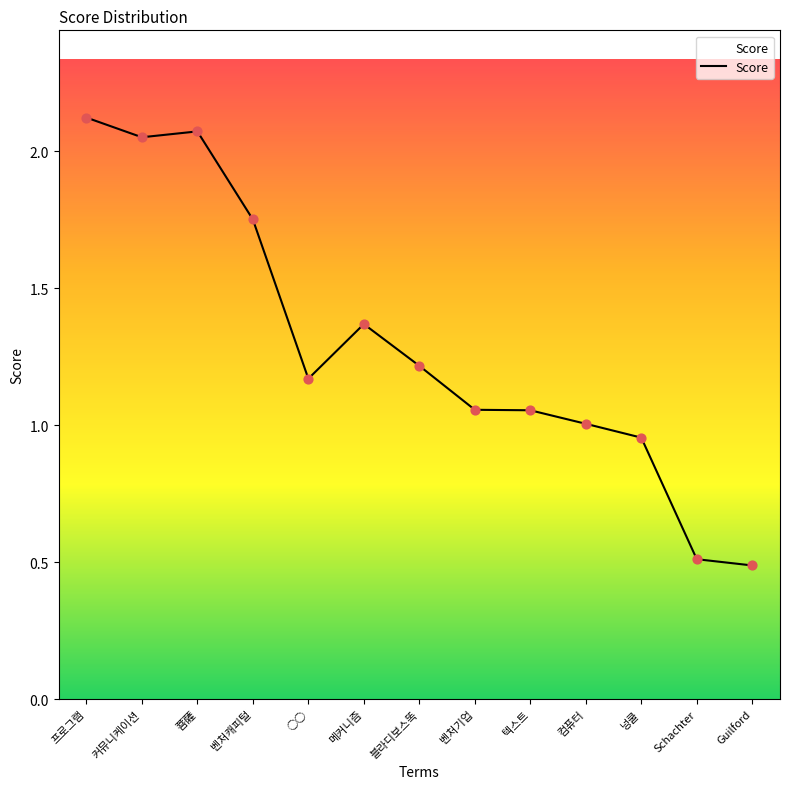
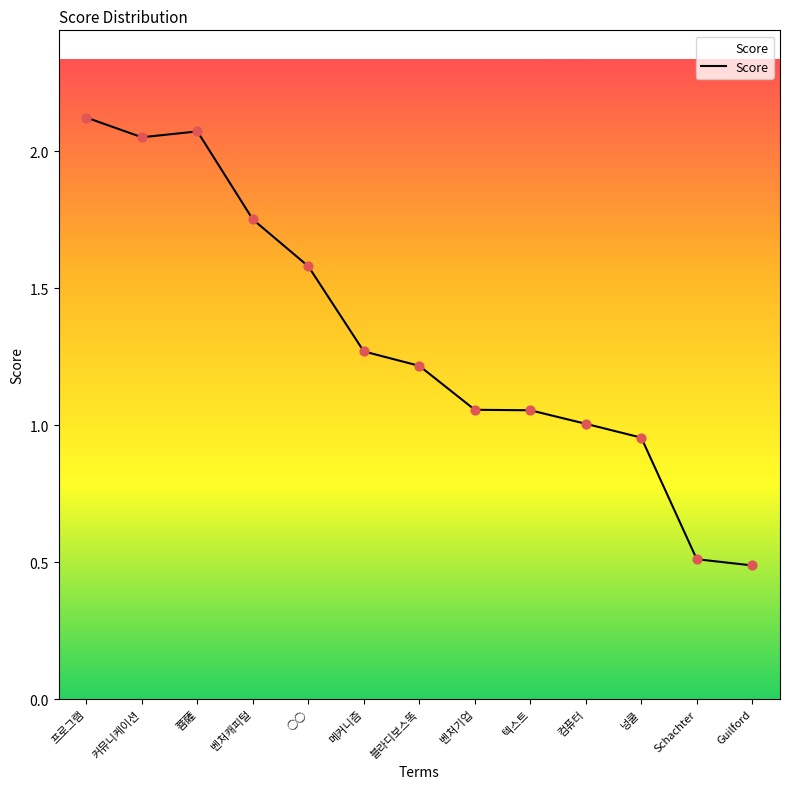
  {
    "프로그램": 2.12,
    "커뮤니케이션": 2.05,
    "菩薩": 2.07,
    "벤처캐피털": 1.75,
-   "○○": 1.17,
-   "메커니즘": 1.37,
+   "○○": 1.58,
+   "메커니즘": 1.27,
    "블라디보스똑": 1.22,
    "벤처기업": 1.06,
    "텍스트": 1.05,
    "컴퓨터": 1.00,
    "넝쿨": 0.95,
    "Schachter": 0.51,
    "Guilford": 0.49
  }
